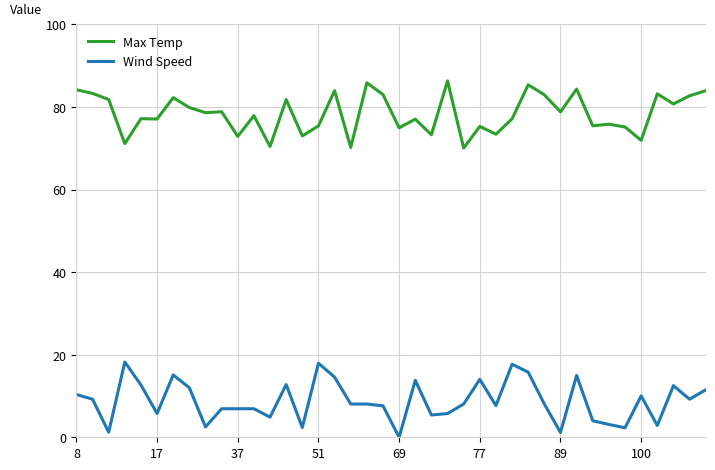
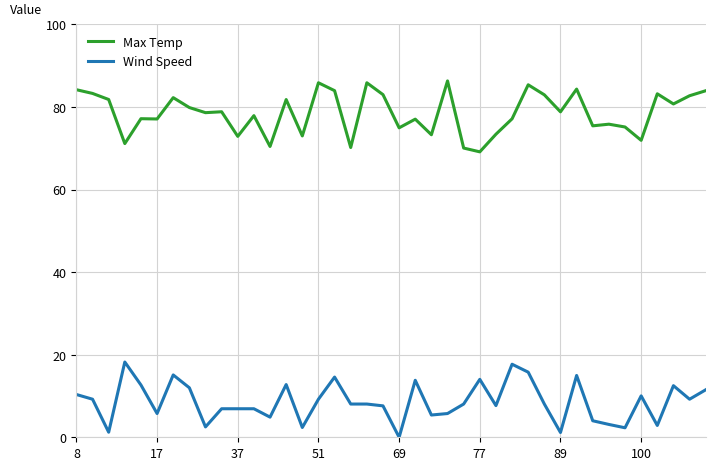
  {
    "Max Temp": {
-     "51": 75,
+     "51": 86,
      "69": 75,
-     "77": 75,
+     "77": 69,
      "89": 79,
      "100": 72
    },
    "Wind Speed": {
-     "51": 18,
+     "51": 9,
      "69": 0,
      "77": 14,
      "89": 1,
      "100": 10
    }
  }
